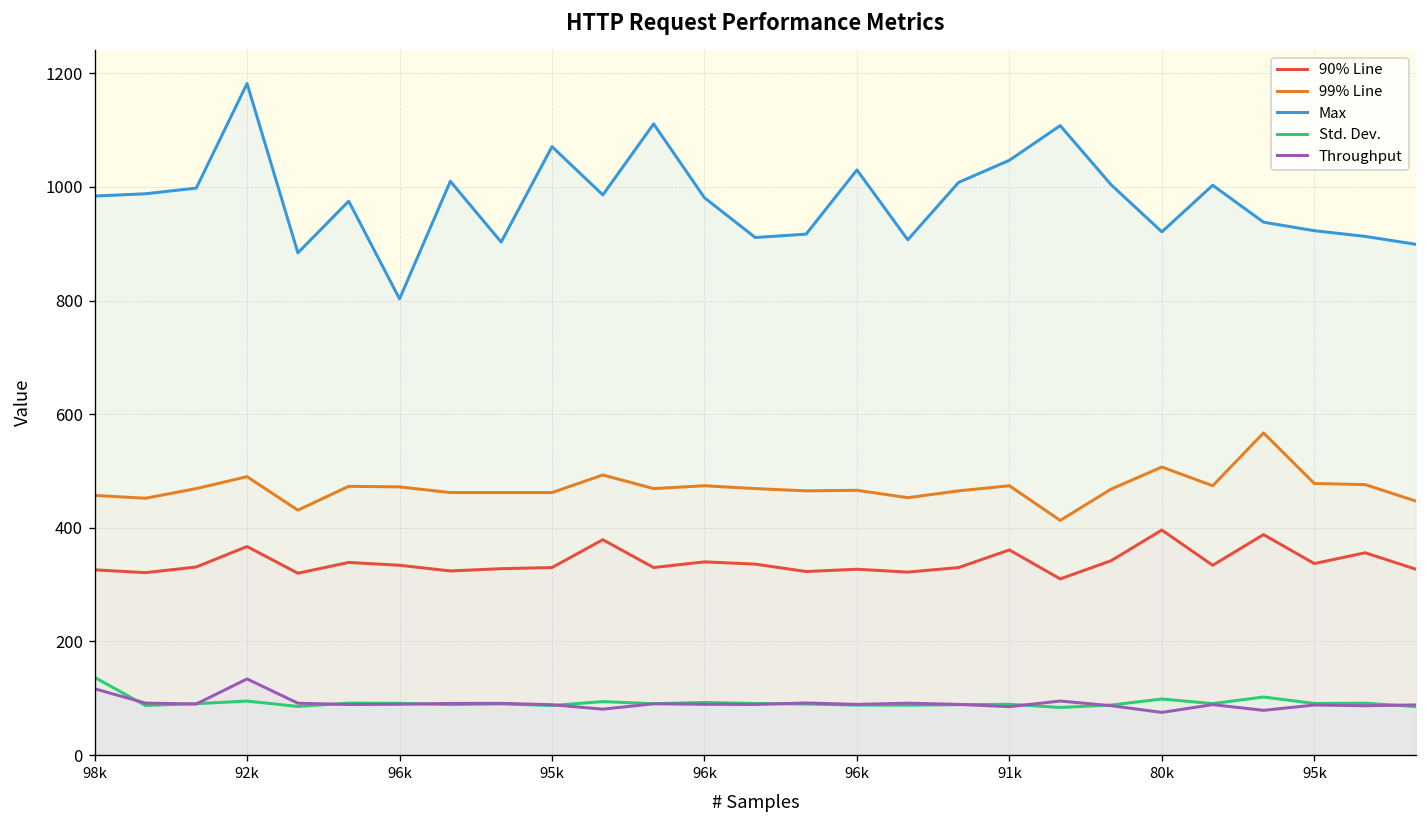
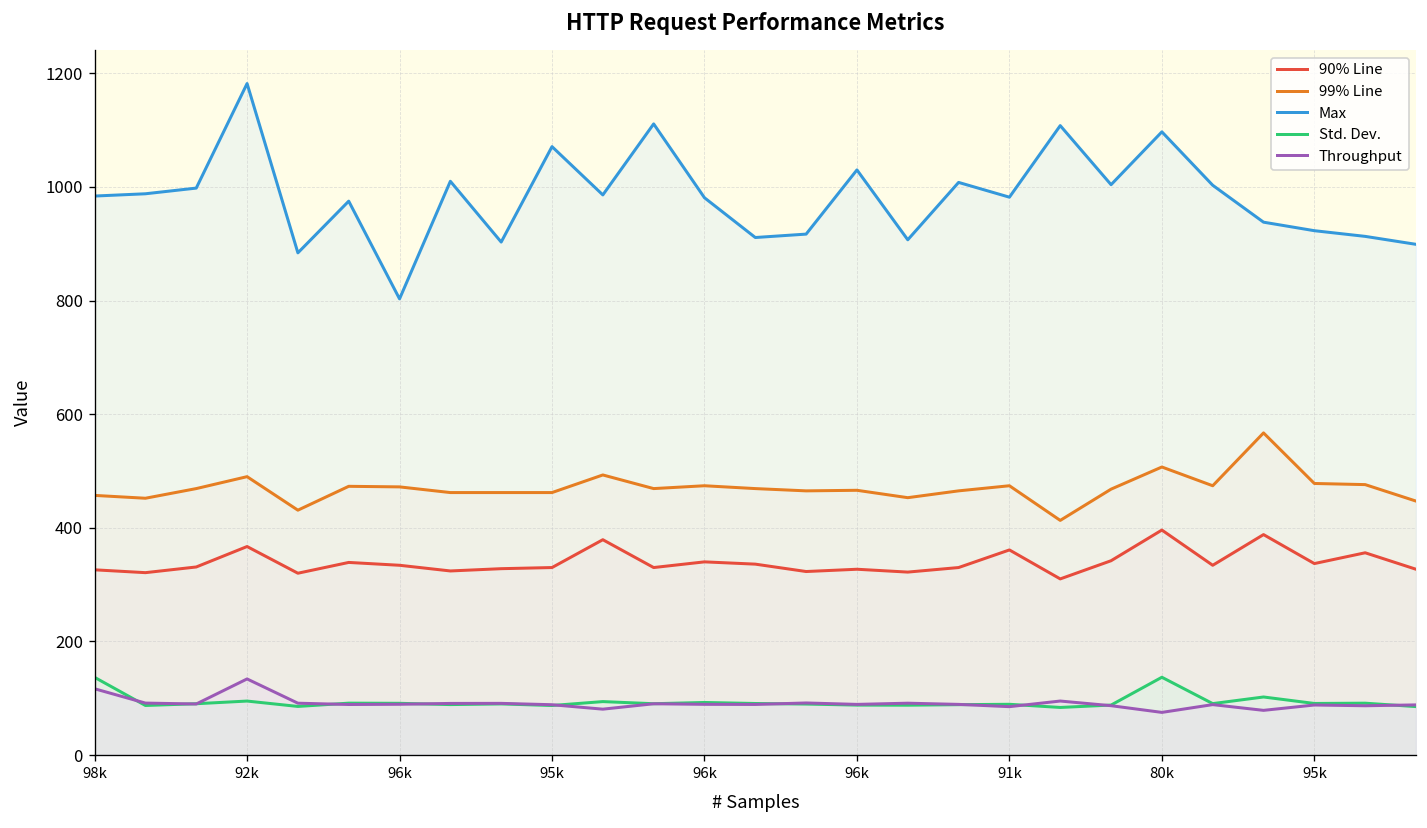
  {
    "Max": {
      "98k": 980,
      "92k": 1180,
-     "91k": 1050,
-     "80k": 920
+     "91k": 980,
+     "80k": 1100
    },
    "Std. Dev.": {
      "98k": 140,
      "92k": 90,
-     "80k": 100
+     "80k": 140
    },
    "Throughput": {
      "98k": 120,
      "92k": 130,
      "80k": 80
    }
  }
